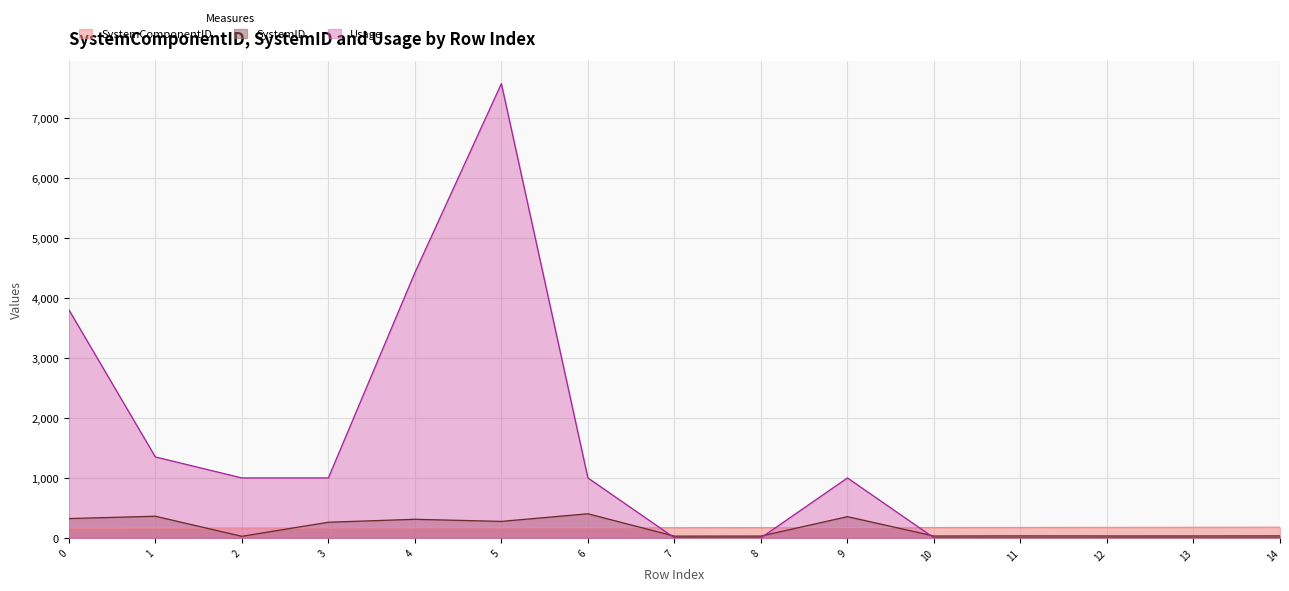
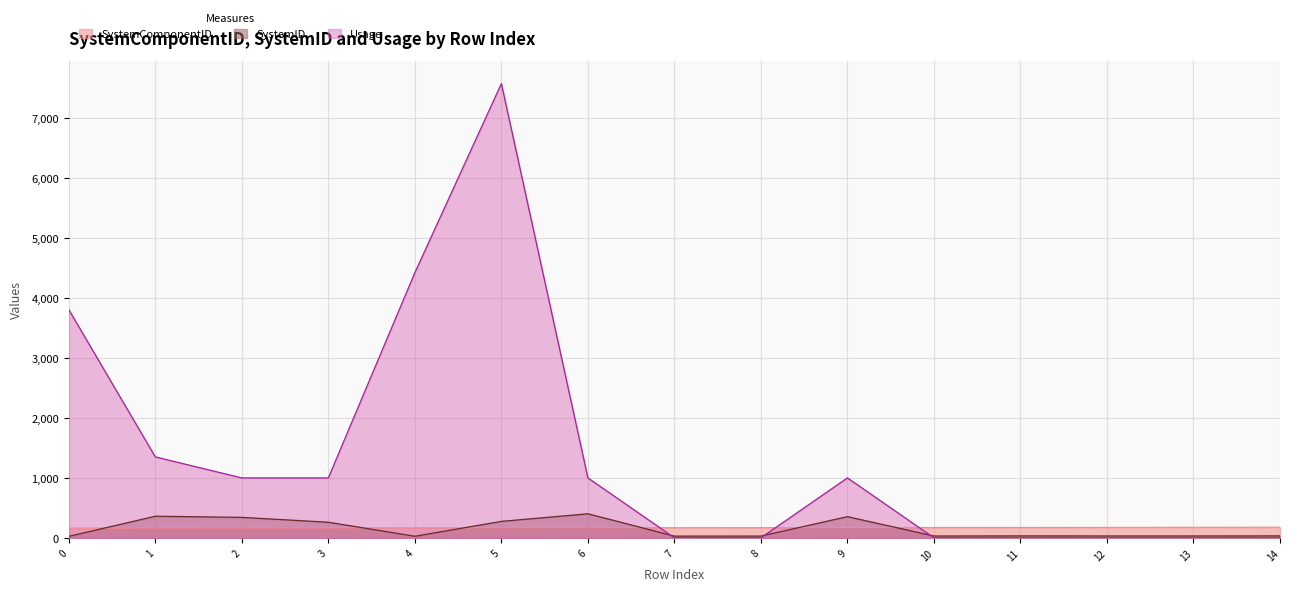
  {
    "SystemID": {
-     "0": 300,
+     "0": 0,
      "1": 400,
-     "2": 0,
+     "2": 300,
      "3": 300,
-     "4": 300,
+     "4": 0,
      "5": 300,
      "6": 400,
      "9": 400
    }
  }
